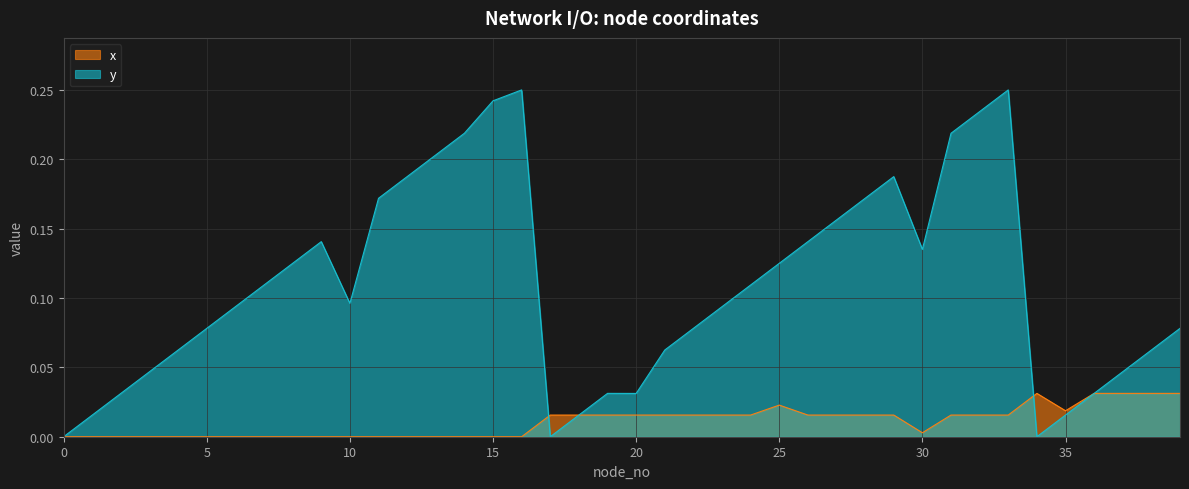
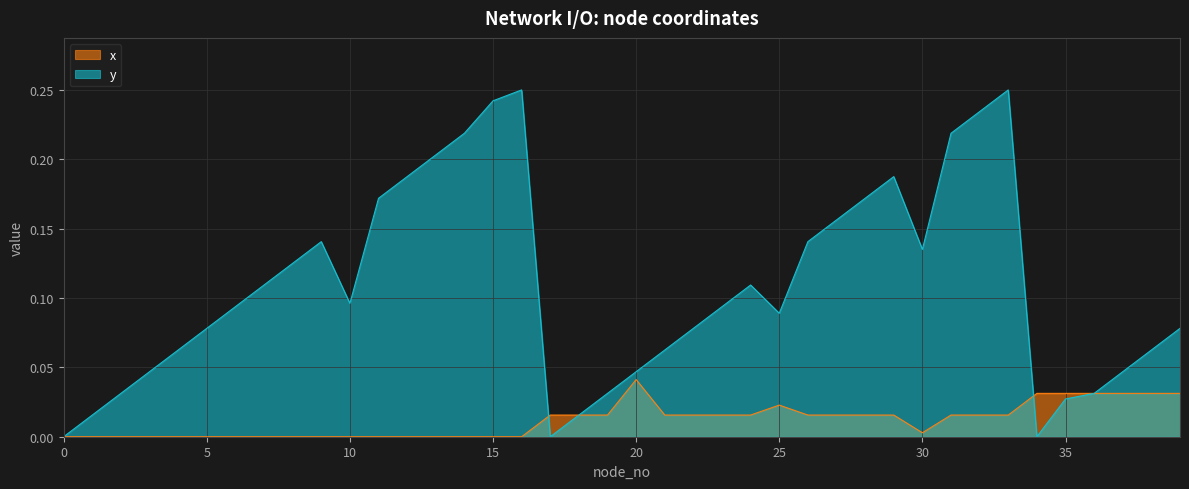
  {
    "x": {
      "5": 0.000,
      "10": 0.000,
      "15": 0.000,
-     "20": 0.016,
+     "20": 0.041,
      "25": 0.023,
      "30": 0.003,
-     "35": 0.019
+     "35": 0.031
    },
    "y": {
      "5": 0.078,
      "10": 0.096,
      "15": 0.242,
-     "20": 0.031,
-     "25": 0.125,
+     "20": 0.047,
+     "25": 0.089,
      "30": 0.135,
-     "35": 0.016
+     "35": 0.027
    }
  }
